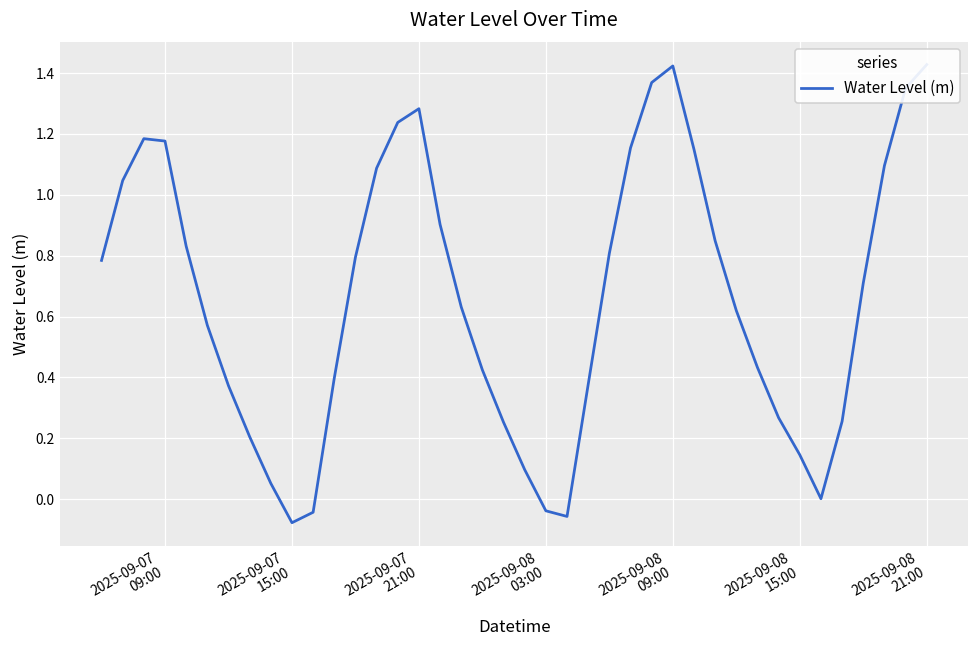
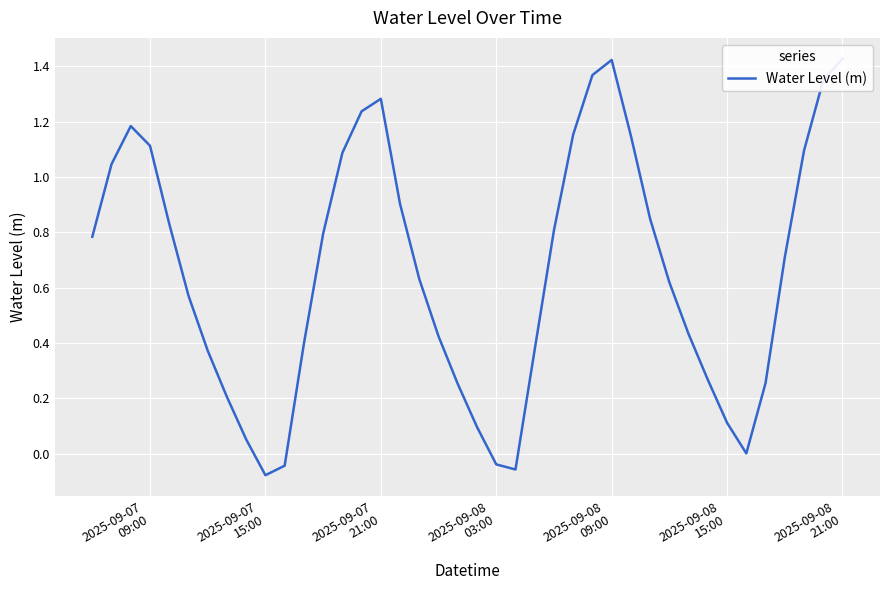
  {
-   "2025-09-07 09:00": 1.18,
+   "2025-09-07 09:00": 1.11,
    "2025-09-07 15:00": -0.08,
    "2025-09-07 21:00": 1.28,
    "2025-09-08 03:00": -0.04,
    "2025-09-08 09:00": 1.42,
-   "2025-09-08 15:00": 0.15
+   "2025-09-08 15:00": 0.11
  }
